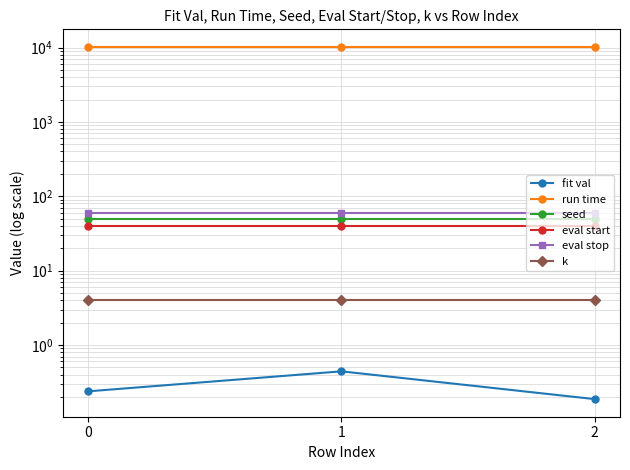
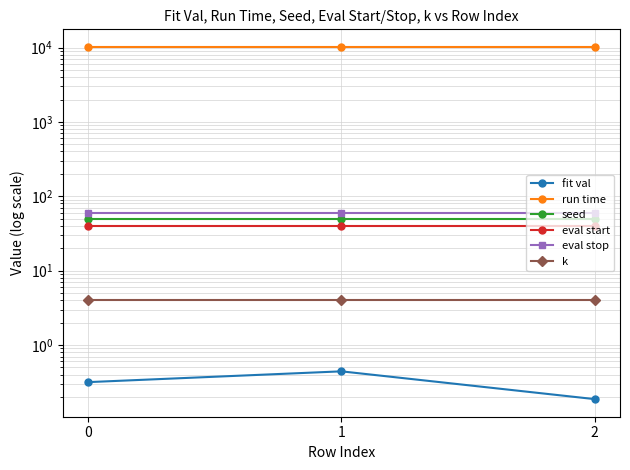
  {
    "fit val": {
-     "0": 0.24,
+     "0": 0.32,
      "1": 0.4,
      "2": 0.19
    },
    "run time": {
      "0": 10000,
      "1": 10000,
      "2": 10000
    },
    "seed": {
      "0": 50,
      "1": 50
    },
    "eval start": {
      "0": 40,
      "1": 40
    },
    "eval stop": {
      "0": 60,
      "1": 60
    },
    "k": {
      "0": 4,
      "1": 4,
      "2": 4
    }
  }
